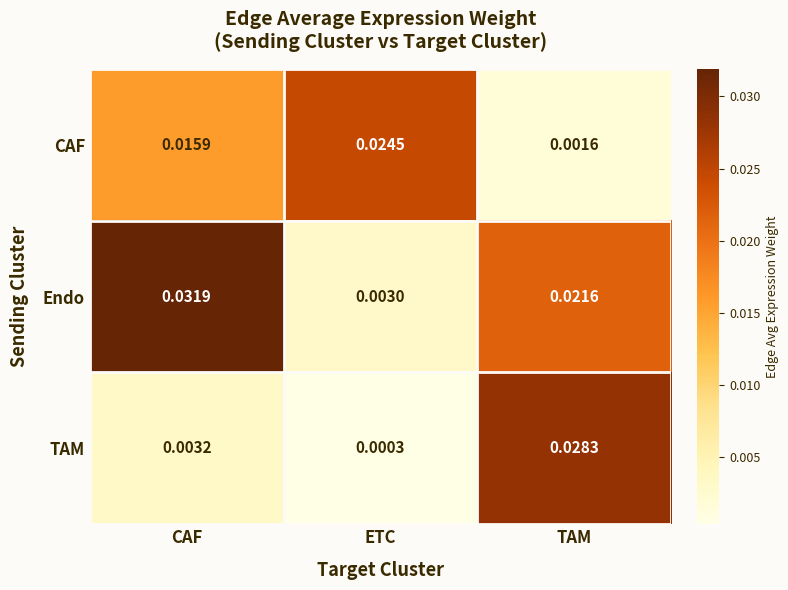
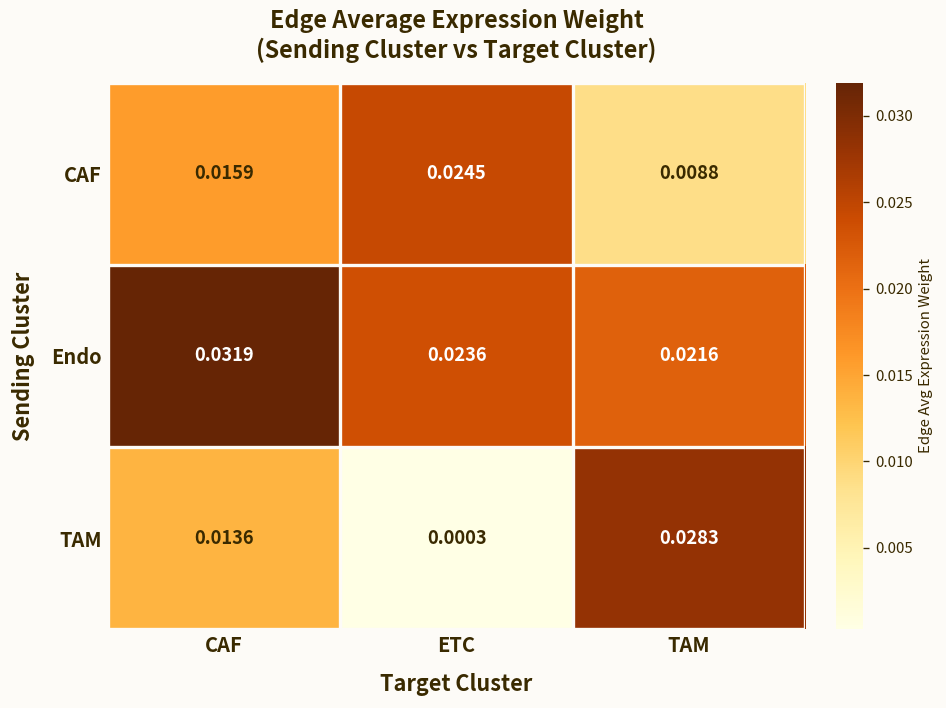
  {
    "CAF": {
      "CAF": 0.0159,
      "ETC": 0.0245,
-     "TAM": 0.0016
+     "TAM": 0.0088
    },
    "Endo": {
      "CAF": 0.0319,
-     "ETC": 0.0030,
+     "ETC": 0.0236,
      "TAM": 0.0216
    },
    "TAM": {
-     "CAF": 0.0032,
+     "CAF": 0.0136,
      "ETC": 0.0003,
      "TAM": 0.0283
    }
  }
